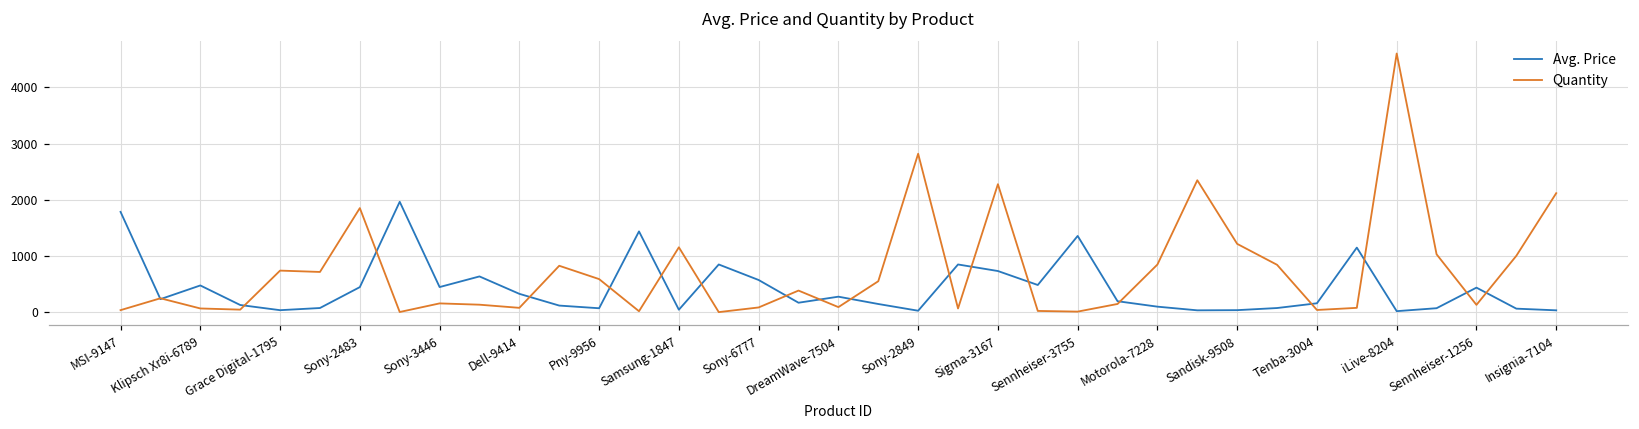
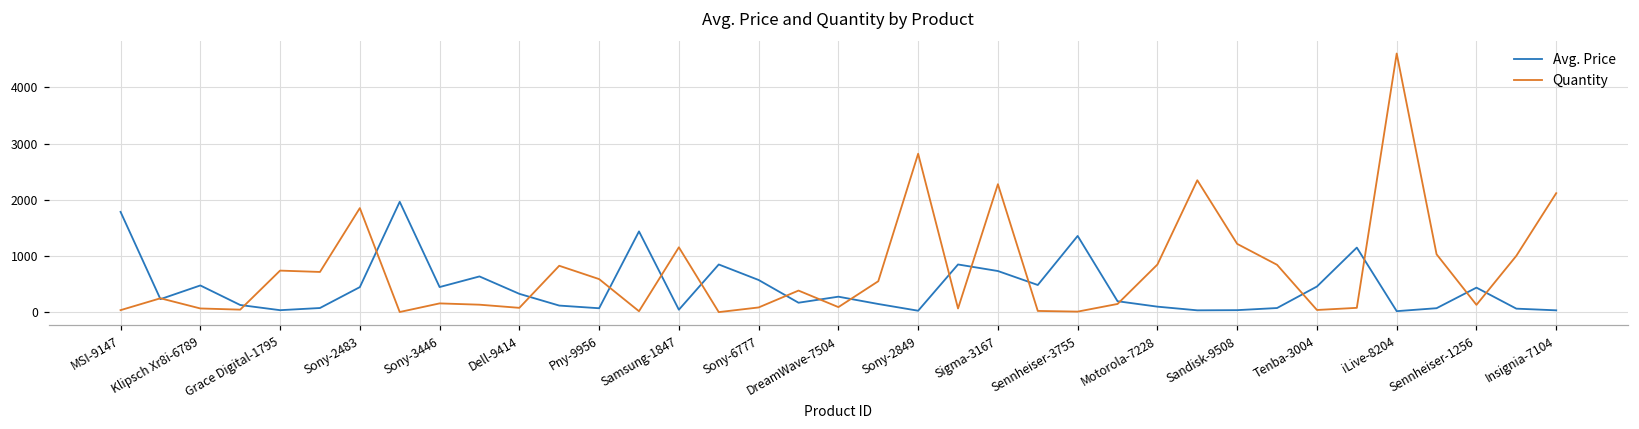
  {
    "Avg. Price": {
      "MSI-9147": 1800,
      "Klipsch Xr8i-6789": 500,
      "Grace Digital-1795": 0,
      "Sony-2483": 400,
      "Sony-3446": 400,
      "Dell-9414": 300,
      "Pny-9956": 100,
      "Samsung-1847": 0,
      "Sony-6777": 600,
      "DreamWave-7504": 300,
      "Sony-2849": 0,
      "Sigma-3167": 700,
      "Sennheiser-3755": 1400,
      "Motorola-7228": 100,
      "Sandisk-9508": 0,
-     "Tenba-3004": 200,
+     "Tenba-3004": 500,
      "iLive-8204": 0,
      "Sennheiser-1256": 400,
      "Insignia-7104": 0
    },
    "Quantity": {
      "MSI-9147": 0,
      "Klipsch Xr8i-6789": 100,
      "Grace Digital-1795": 700,
      "Sony-2483": 1900,
      "Sony-3446": 200,
      "Dell-9414": 100,
      "Pny-9956": 600,
      "Samsung-1847": 1200,
      "Sony-6777": 100,
      "DreamWave-7504": 100,
      "Sony-2849": 2800,
      "Sigma-3167": 2300,
      "Sennheiser-3755": 0,
      "Motorola-7228": 800,
      "Sandisk-9508": 1200,
      "Tenba-3004": 0,
      "iLive-8204": 4600,
      "Sennheiser-1256": 100,
      "Insignia-7104": 2100
    }
  }
